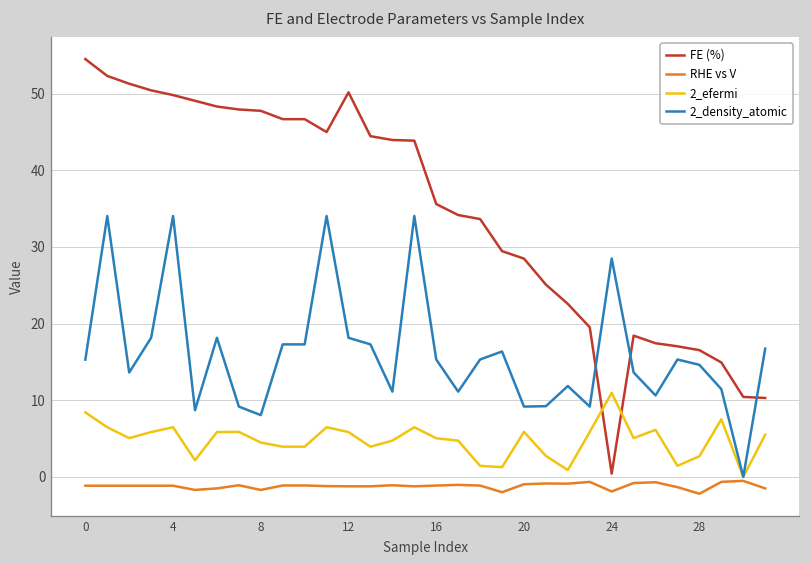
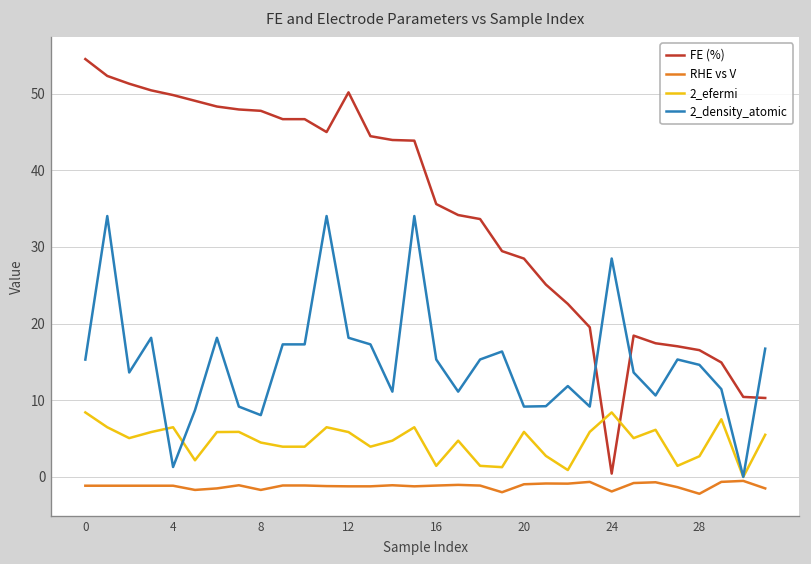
  {
    "FE (%)": {
      "0": 54,
      "4": 50,
      "8": 48,
      "12": 50,
      "16": 36,
      "20": 28,
      "24": 0,
      "28": 17
    },
    "RHE vs V": {
      "0": -1,
      "4": -1,
      "8": -2,
      "12": -1,
      "16": -1,
      "20": -1,
      "24": -2,
      "28": -2
    },
    "2_efermi": {
      "0": 8,
      "4": 6,
      "8": 4,
      "12": 6,
-     "16": 5,
+     "16": 1,
      "20": 6,
-     "24": 11,
+     "24": 8,
      "28": 3
    },
    "2_density_atomic": {
      "0": 15,
-     "4": 34,
+     "4": 1,
      "8": 8,
      "12": 18,
      "16": 15,
      "20": 9,
      "24": 28,
      "28": 15
    }
  }
